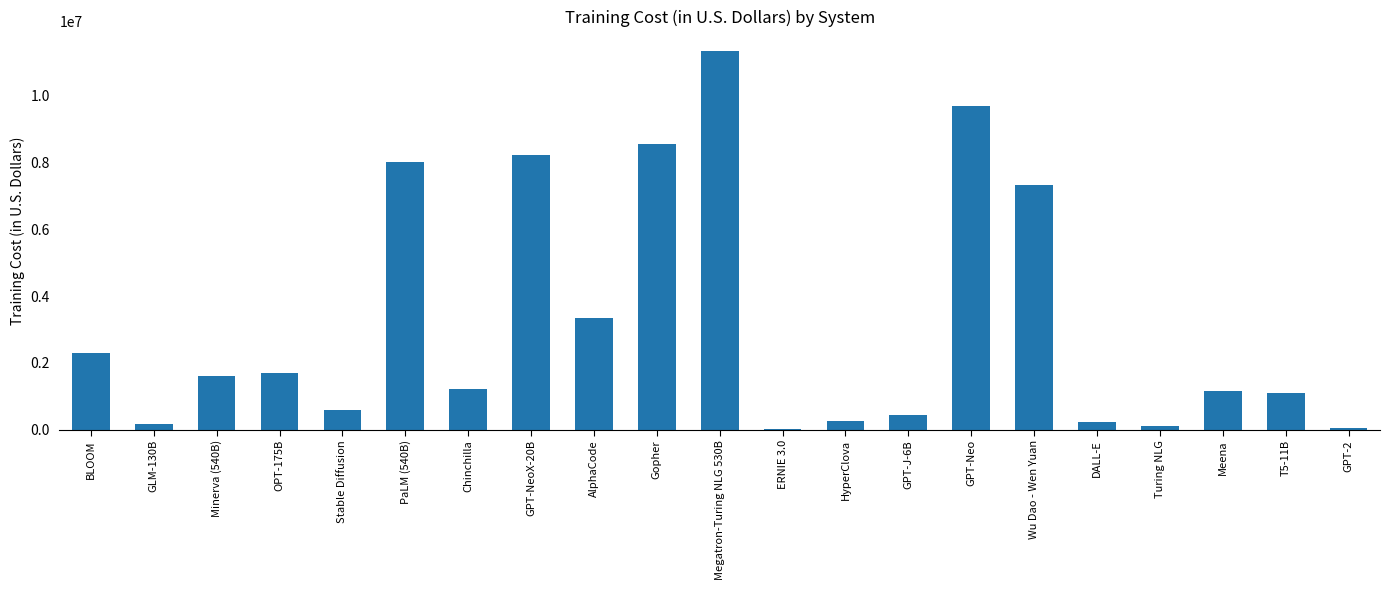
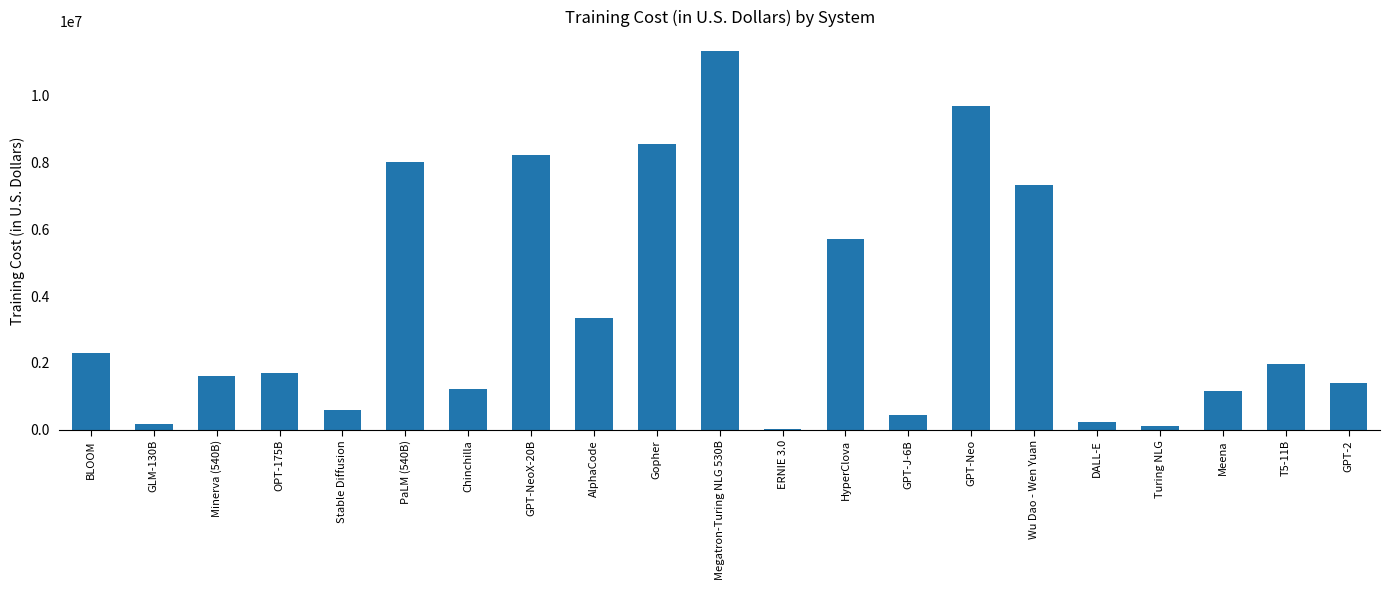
  {
    "BLOOM": 2300000,
    "GLM-130B": 200000,
    "Minerva (540B)": 1600000,
    "OPT-175B": 1700000,
    "Stable Diffusion": 600000,
    "PaLM (540B)": 8000000,
    "Chinchilla": 1200000,
    "GPT-NeoX-20B": 8200000,
    "AlphaCode": 3300000,
    "Gopher": 8600000,
    "Megatron-Turing NLG 530B": 11400000,
-   "HyperClova": 300000,
+   "HyperClova": 5700000,
    "GPT-J-6B": 400000,
    "GPT-Neo": 9700000,
    "Wu Dao - Wen Yuan": 7300000,
    "DALL-E": 200000,
    "Turing NLG": 100000,
    "Meena": 1200000,
-   "T5-11B": 1100000,
-   "GPT-2": 100000
+   "T5-11B": 2000000,
+   "GPT-2": 1400000
  }
